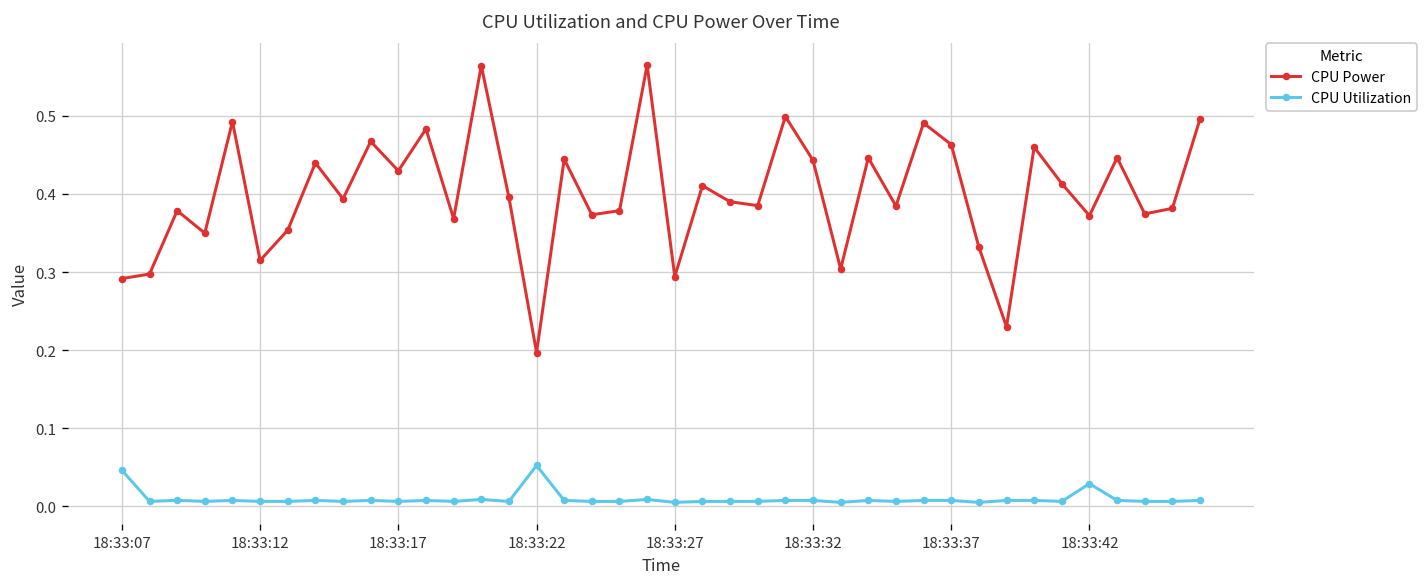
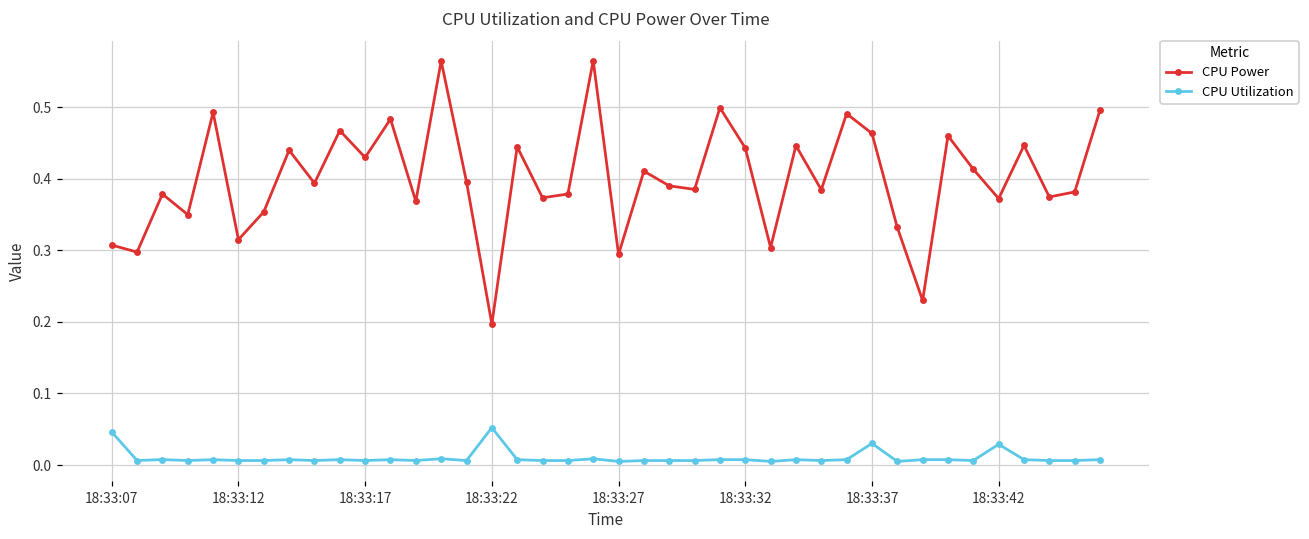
  {
    "CPU Power": {
-     "18:33:07": 0.29,
+     "18:33:07": 0.31,
      "18:33:12": 0.31,
      "18:33:17": 0.43,
      "18:33:22": 0.20,
      "18:33:27": 0.29,
      "18:33:32": 0.44,
      "18:33:37": 0.46,
      "18:33:42": 0.37
    },
    "CPU Utilization": {
      "18:33:07": 0.05,
      "18:33:12": 0.01,
      "18:33:17": 0.01,
      "18:33:22": 0.05,
      "18:33:27": 0.01,
      "18:33:32": 0.01,
-     "18:33:37": 0.01,
+     "18:33:37": 0.03,
      "18:33:42": 0.03
    }
  }
